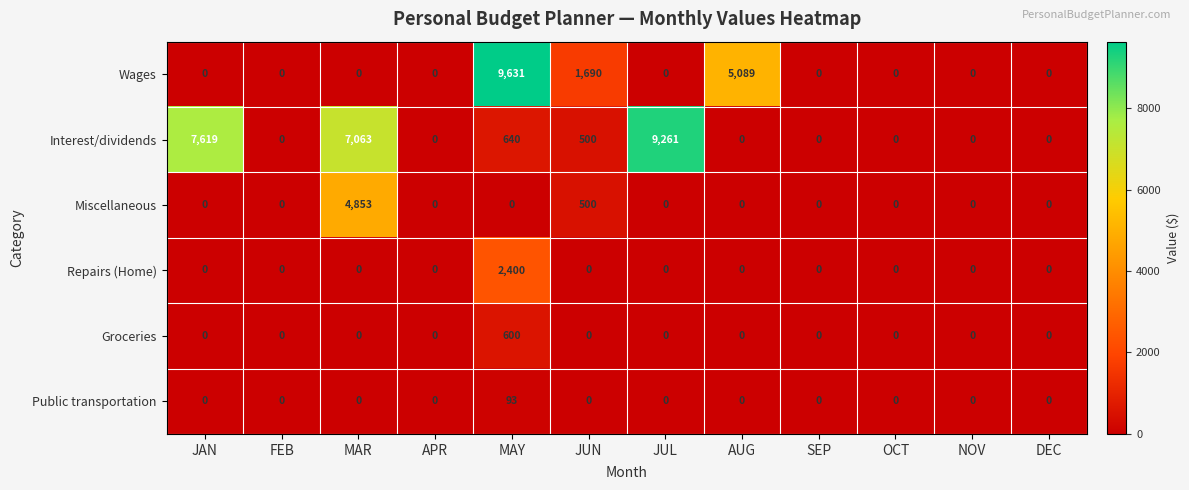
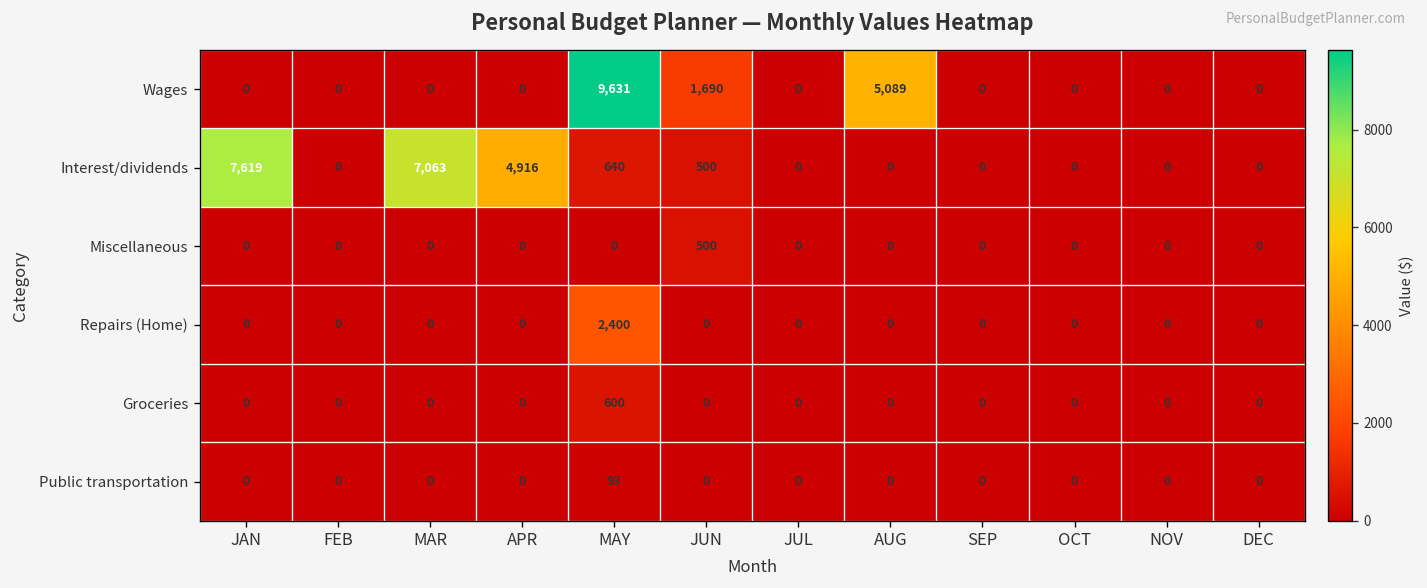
  {
    "Wages": {
      "JAN": "0",
      "FEB": "0",
      "MAR": "0",
      "APR": "0",
      "MAY": "9,631",
      "JUN": "1,690",
      "JUL": "0",
      "AUG": "5,089",
      "SEP": "0",
      "OCT": "0",
      "NOV": "0",
      "DEC": "0"
    },
    "Interest/dividends": {
      "JAN": "7,619",
      "FEB": "0",
      "MAR": "7,063",
-     "APR": "0",
+     "APR": "4,916",
      "MAY": "640",
      "JUN": "500",
-     "JUL": "9,261",
+     "JUL": "0",
      "AUG": "0",
      "SEP": "0",
      "OCT": "0",
      "NOV": "0",
      "DEC": "0"
    },
    "Miscellaneous": {
      "JAN": "0",
      "FEB": "0",
-     "MAR": "4,853",
+     "MAR": "0",
      "APR": "0",
      "MAY": "0",
      "JUN": "500",
      "JUL": "0",
      "AUG": "0",
      "SEP": "0",
      "OCT": "0",
      "NOV": "0",
      "DEC": "0"
    },
    "Repairs (Home)": {
      "JAN": "0",
      "FEB": "0",
      "MAR": "0",
      "APR": "0",
      "MAY": "2,400",
      "JUN": "0",
      "JUL": "0",
      "AUG": "0",
      "SEP": "0",
      "OCT": "0",
      "NOV": "0",
      "DEC": "0"
    },
    "Groceries": {
      "JAN": "0",
      "FEB": "0",
      "MAR": "0",
      "APR": "0",
      "MAY": "600",
      "JUN": "0",
      "JUL": "0",
      "AUG": "0",
      "SEP": "0",
      "OCT": "0",
      "NOV": "0",
      "DEC": "0"
    },
    "Public transportation": {
      "JAN": "0",
      "FEB": "0",
      "MAR": "0",
      "APR": "0",
      "MAY": "93",
      "JUN": "0",
      "JUL": "0",
      "AUG": "0",
      "SEP": "0",
      "OCT": "0",
      "NOV": "0",
      "DEC": "0"
    }
  }
